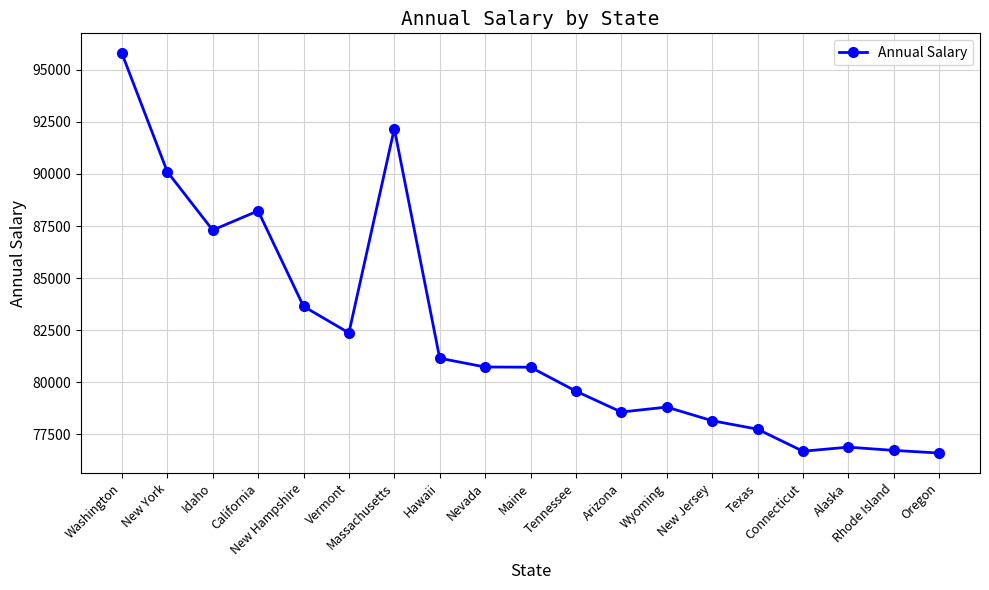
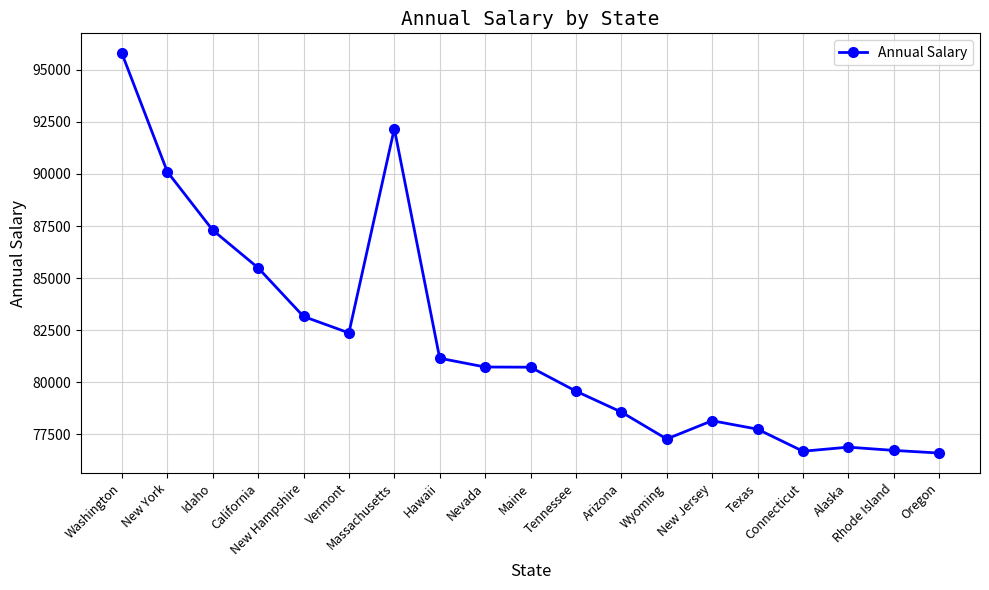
  {
    "Washington": 95800,
    "New York": 90100,
    "Idaho": 87300,
-   "California": 88200,
-   "New Hampshire": 83600,
+   "California": 85500,
+   "New Hampshire": 83200,
    "Vermont": 82400,
    "Massachusetts": 92200,
    "Hawaii": 81200,
    "Nevada": 80700,
    "Maine": 80700,
    "Tennessee": 79600,
    "Arizona": 78600,
-   "Wyoming": 78800,
+   "Wyoming": 77300,
    "New Jersey": 78200,
    "Texas": 77800,
    "Connecticut": 76700,
    "Alaska": 76900,
    "Rhode Island": 76700,
    "Oregon": 76600
  }
